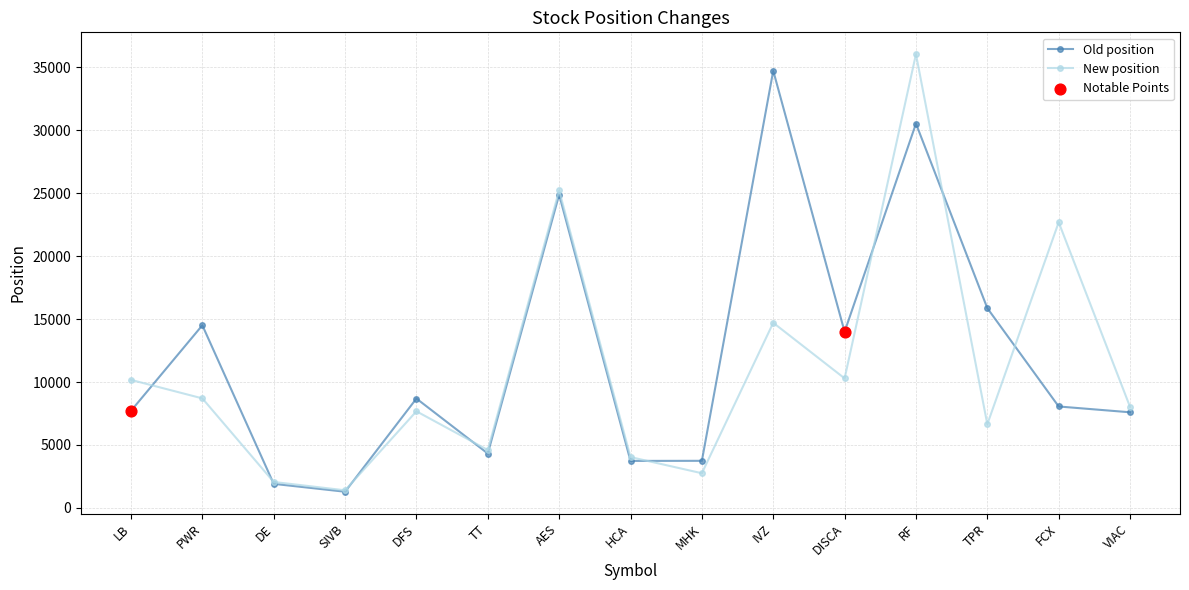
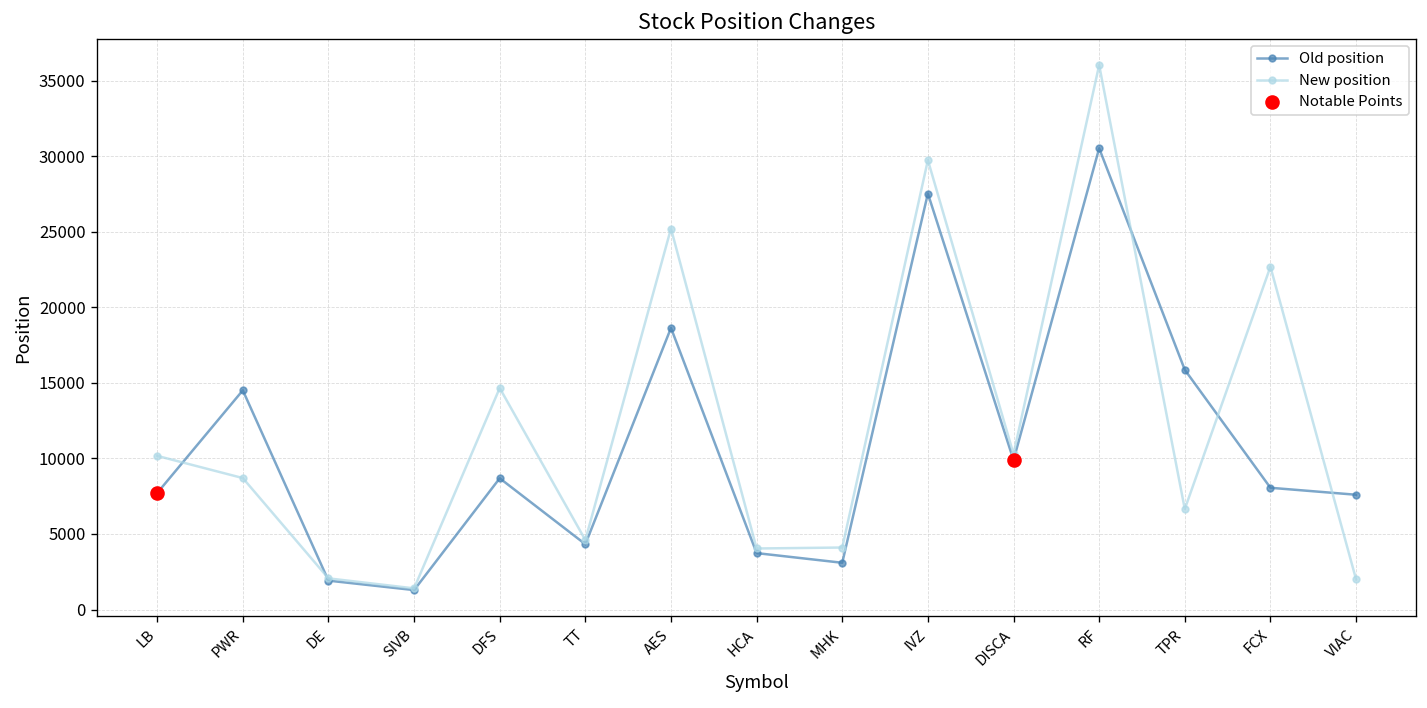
  {
    "Old position": {
      "PWR": 14500,
      "DFS": 8700,
      "TT": 4300,
-     "AES": 24900,
+     "AES": 18600,
      "HCA": 3700,
-     "MHK": 3700,
-     "IVZ": 34700,
-     "DISCA": 14000,
+     "MHK": 3100,
+     "IVZ": 27500,
+     "DISCA": 9900,
      "RF": 30500,
      "TPR": 15900,
      "FCX": 8100,
      "VIAC": 7600
    },
    "New position": {
      "LB": 10200,
      "PWR": 8700,
-     "DFS": 7700,
+     "DFS": 14700,
      "TT": 4600,
      "AES": 25200,
      "HCA": 4000,
-     "MHK": 2800,
-     "IVZ": 14700,
+     "MHK": 4100,
+     "IVZ": 29700,
      "DISCA": 10300,
      "RF": 36000,
      "TPR": 6600,
      "FCX": 22700,
-     "VIAC": 8000
+     "VIAC": 2000
    }
  }
